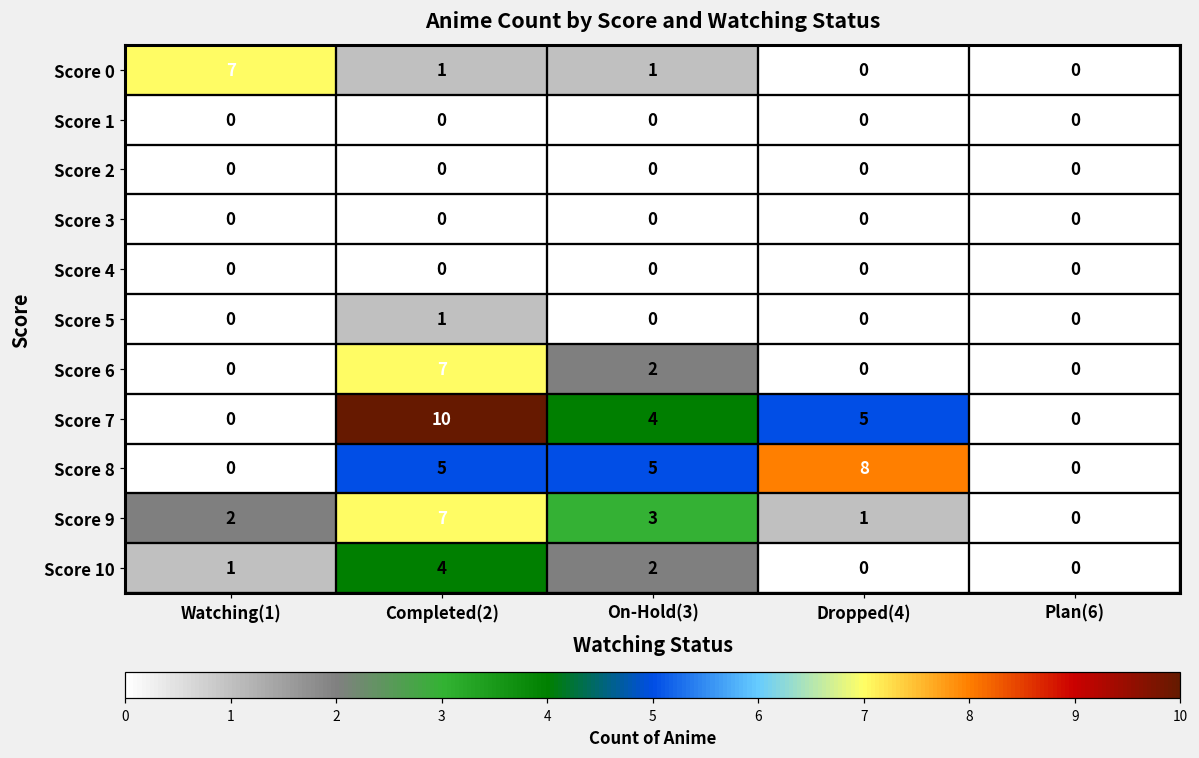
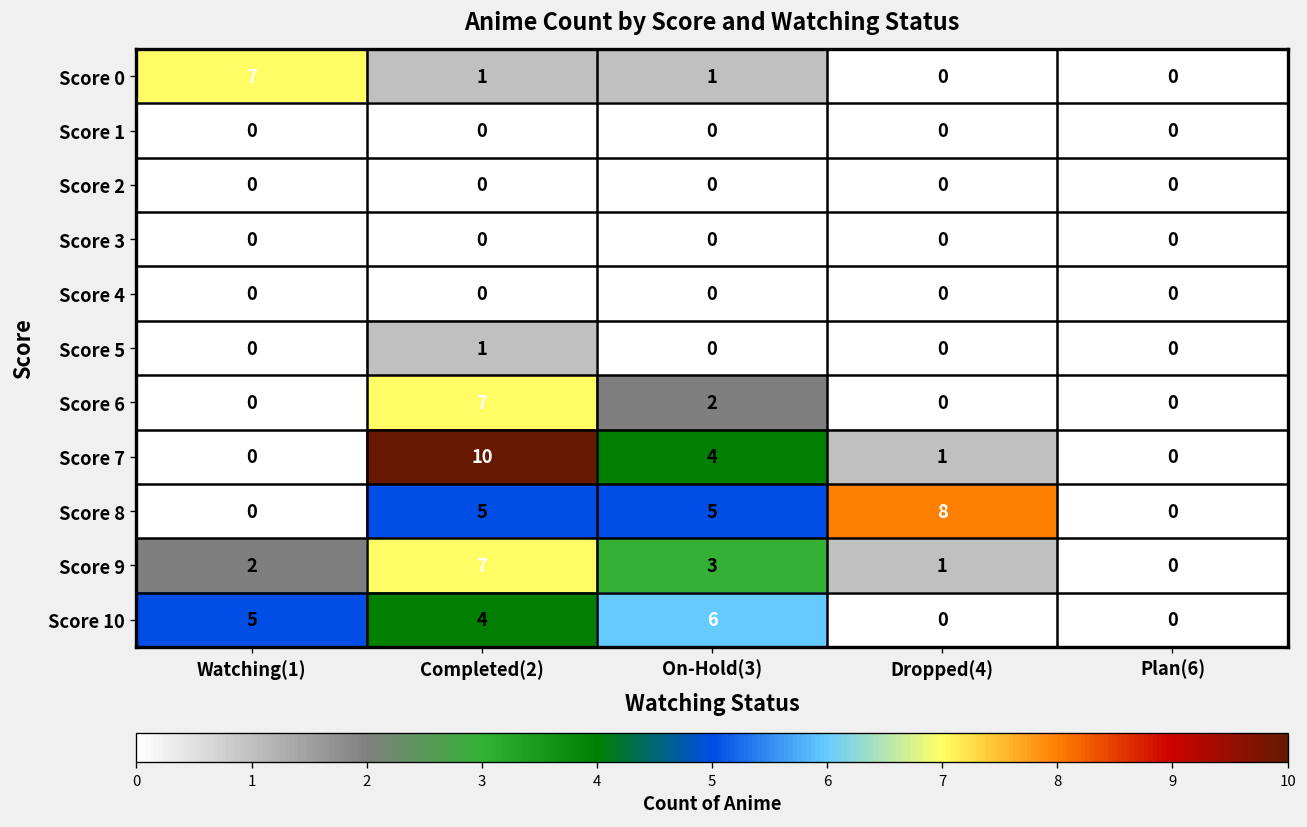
  {
    "Score 0": {
      "Watching(1)": 7,
      "Completed(2)": 1,
      "On-Hold(3)": 1,
      "Dropped(4)": 0,
      "Plan(6)": 0
    },
    "Score 1": {
      "Watching(1)": 0,
      "Completed(2)": 0,
      "On-Hold(3)": 0,
      "Dropped(4)": 0,
      "Plan(6)": 0
    },
    "Score 2": {
      "Watching(1)": 0,
      "Completed(2)": 0,
      "On-Hold(3)": 0,
      "Dropped(4)": 0,
      "Plan(6)": 0
    },
    "Score 3": {
      "Watching(1)": 0,
      "Completed(2)": 0,
      "On-Hold(3)": 0,
      "Dropped(4)": 0,
      "Plan(6)": 0
    },
    "Score 4": {
      "Watching(1)": 0,
      "Completed(2)": 0,
      "On-Hold(3)": 0,
      "Dropped(4)": 0,
      "Plan(6)": 0
    },
    "Score 5": {
      "Watching(1)": 0,
      "Completed(2)": 1,
      "On-Hold(3)": 0,
      "Dropped(4)": 0,
      "Plan(6)": 0
    },
    "Score 6": {
      "Watching(1)": 0,
      "Completed(2)": 7,
      "On-Hold(3)": 2,
      "Dropped(4)": 0,
      "Plan(6)": 0
    },
    "Score 7": {
      "Watching(1)": 0,
      "Completed(2)": 10,
      "On-Hold(3)": 4,
-     "Dropped(4)": 5,
+     "Dropped(4)": 1,
      "Plan(6)": 0
    },
    "Score 8": {
      "Watching(1)": 0,
      "Completed(2)": 5,
      "On-Hold(3)": 5,
      "Dropped(4)": 8,
      "Plan(6)": 0
    },
    "Score 9": {
      "Watching(1)": 2,
      "Completed(2)": 7,
      "On-Hold(3)": 3,
      "Dropped(4)": 1,
      "Plan(6)": 0
    },
    "Score 10": {
-     "Watching(1)": 1,
+     "Watching(1)": 5,
      "Completed(2)": 4,
-     "On-Hold(3)": 2,
+     "On-Hold(3)": 6,
      "Dropped(4)": 0,
      "Plan(6)": 0
    }
  }
